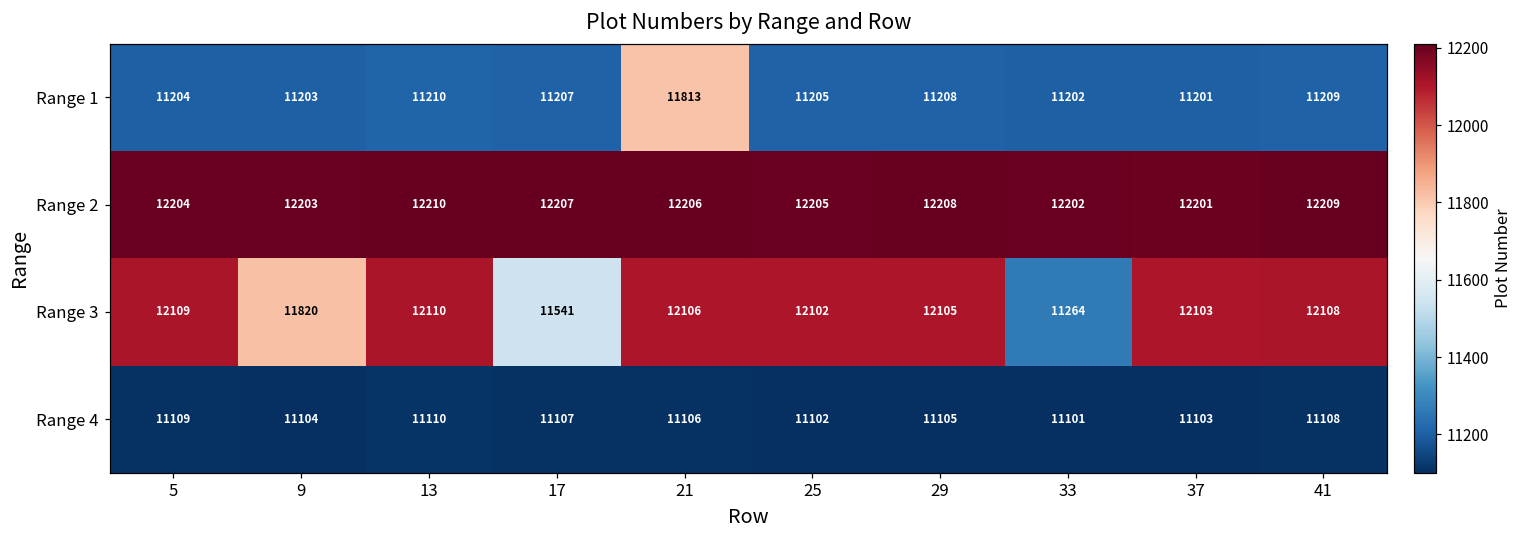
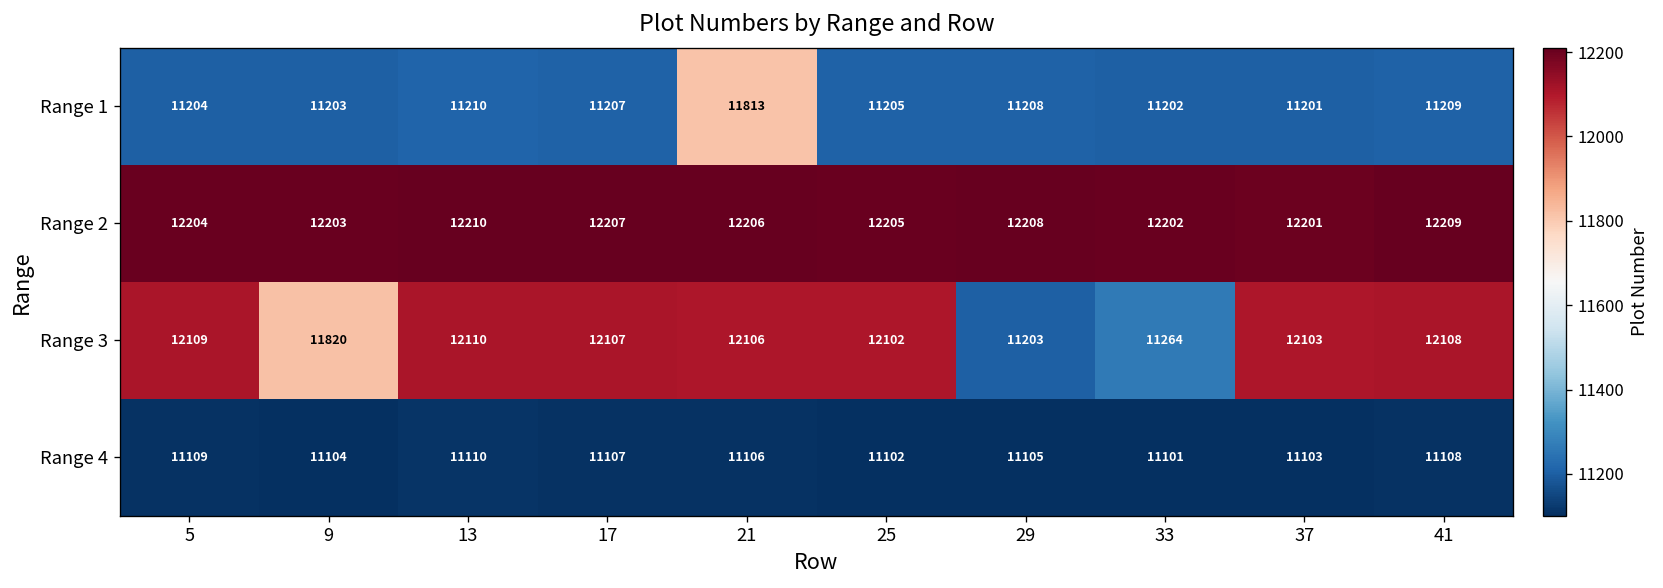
  {
    "Range 1": {
      "5": 11204,
      "9": 11203,
      "13": 11210,
      "17": 11207,
      "21": 11813,
      "25": 11205,
      "29": 11208,
      "33": 11202,
      "37": 11201,
      "41": 11209
    },
    "Range 2": {
      "5": 12204,
      "9": 12203,
      "13": 12210,
      "17": 12207,
      "21": 12206,
      "25": 12205,
      "29": 12208,
      "33": 12202,
      "37": 12201,
      "41": 12209
    },
    "Range 3": {
      "5": 12109,
      "9": 11820,
      "13": 12110,
-     "17": 11541,
+     "17": 12107,
      "21": 12106,
      "25": 12102,
-     "29": 12105,
+     "29": 11203,
      "33": 11264,
      "37": 12103,
      "41": 12108
    },
    "Range 4": {
      "5": 11109,
      "9": 11104,
      "13": 11110,
      "17": 11107,
      "21": 11106,
      "25": 11102,
      "29": 11105,
      "33": 11101,
      "37": 11103,
      "41": 11108
    }
  }
